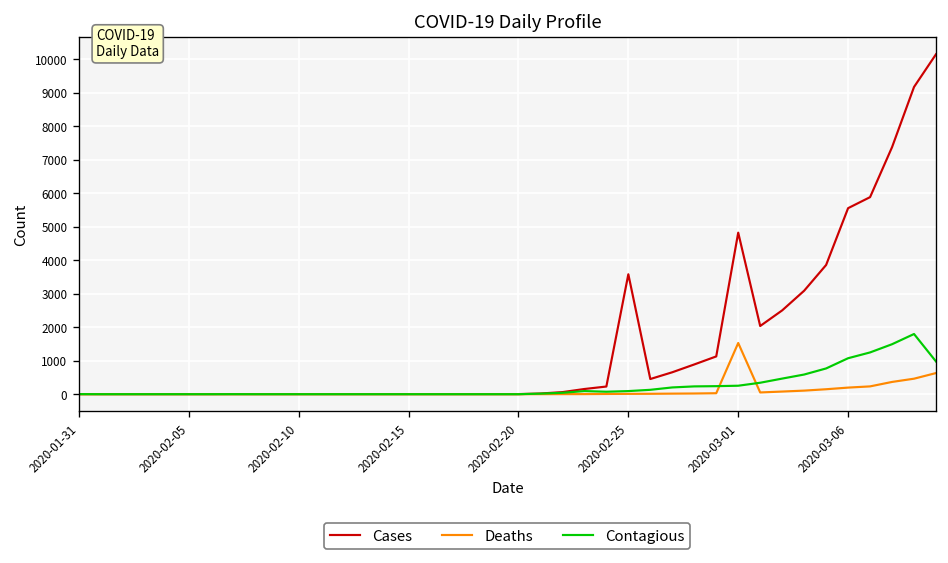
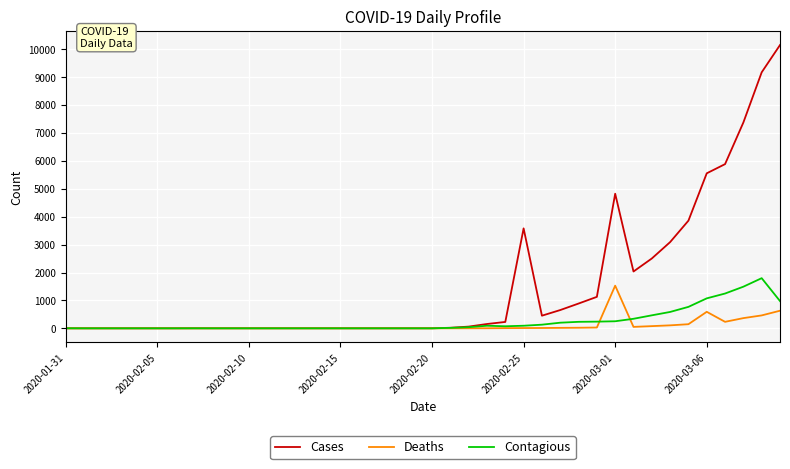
  {
    "Cases": {
      "2020-02-25": 3600,
      "2020-03-01": 4800,
      "2020-03-06": 5600
    },
    "Deaths": {
      "2020-03-01": 1500,
-     "2020-03-06": 200
+     "2020-03-06": 600
    },
    "Contagious": {
      "2020-03-01": 300,
      "2020-03-06": 1100
    }
  }
